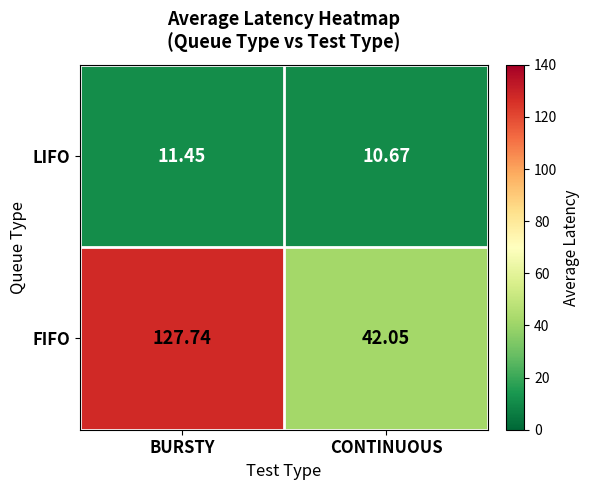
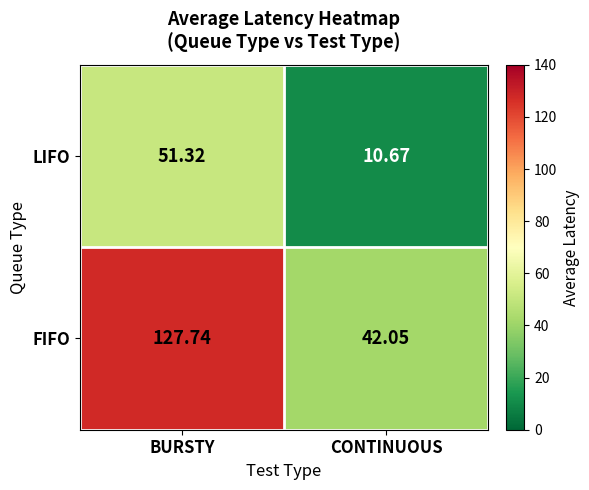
  {
    "LIFO": {
-     "BURSTY": 11.45,
+     "BURSTY": 51.32,
      "CONTINUOUS": 10.67
    },
    "FIFO": {
      "BURSTY": 127.74,
      "CONTINUOUS": 42.05
    }
  }
